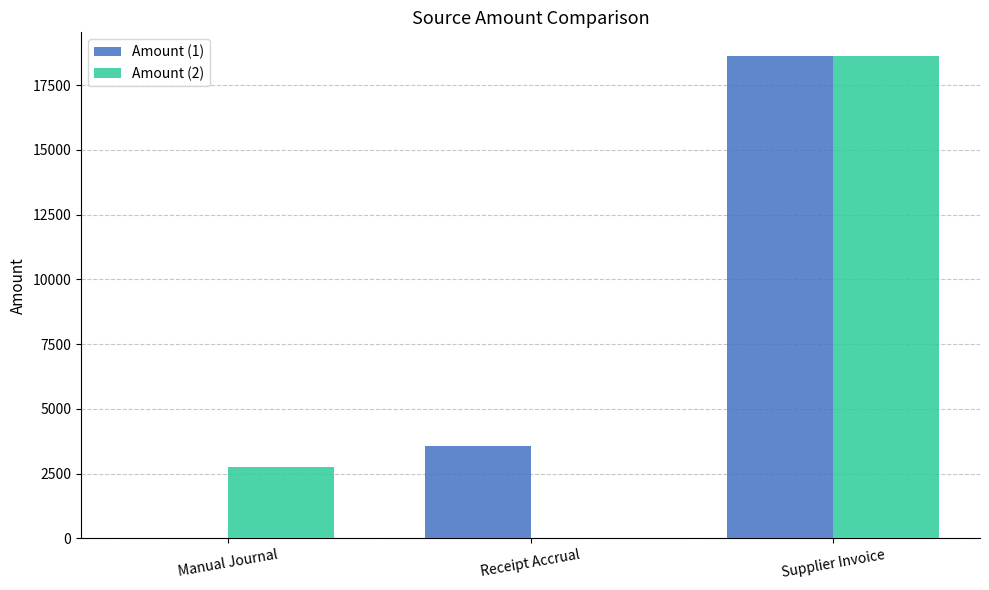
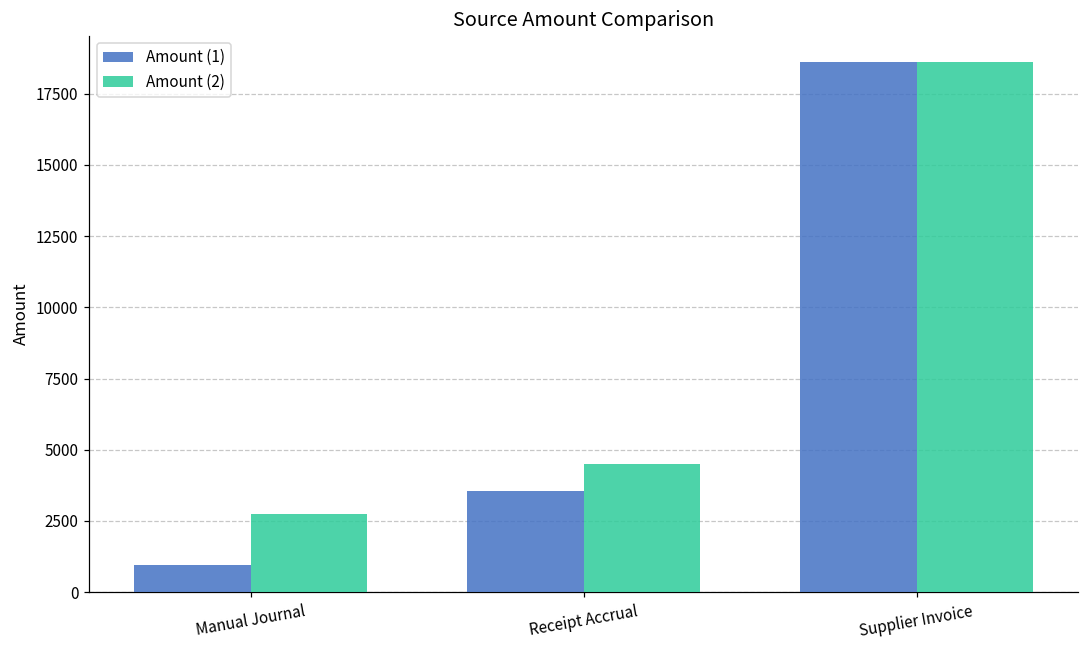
  {
    "Amount (1)": {
-     "Manual Journal": 0,
+     "Manual Journal": 1000,
      "Receipt Accrual": 3600,
      "Supplier Invoice": 18600
    },
    "Amount (2)": {
      "Manual Journal": 2800,
-     "Receipt Accrual": 0,
+     "Receipt Accrual": 4500,
      "Supplier Invoice": 18600
    }
  }
